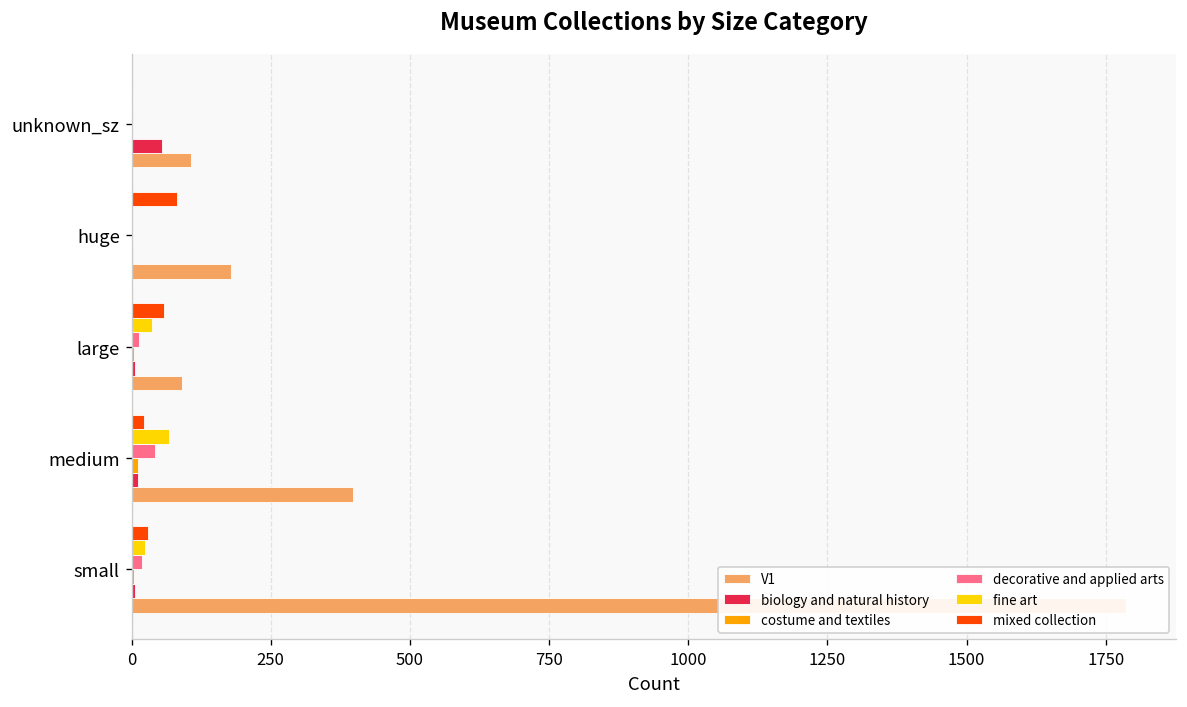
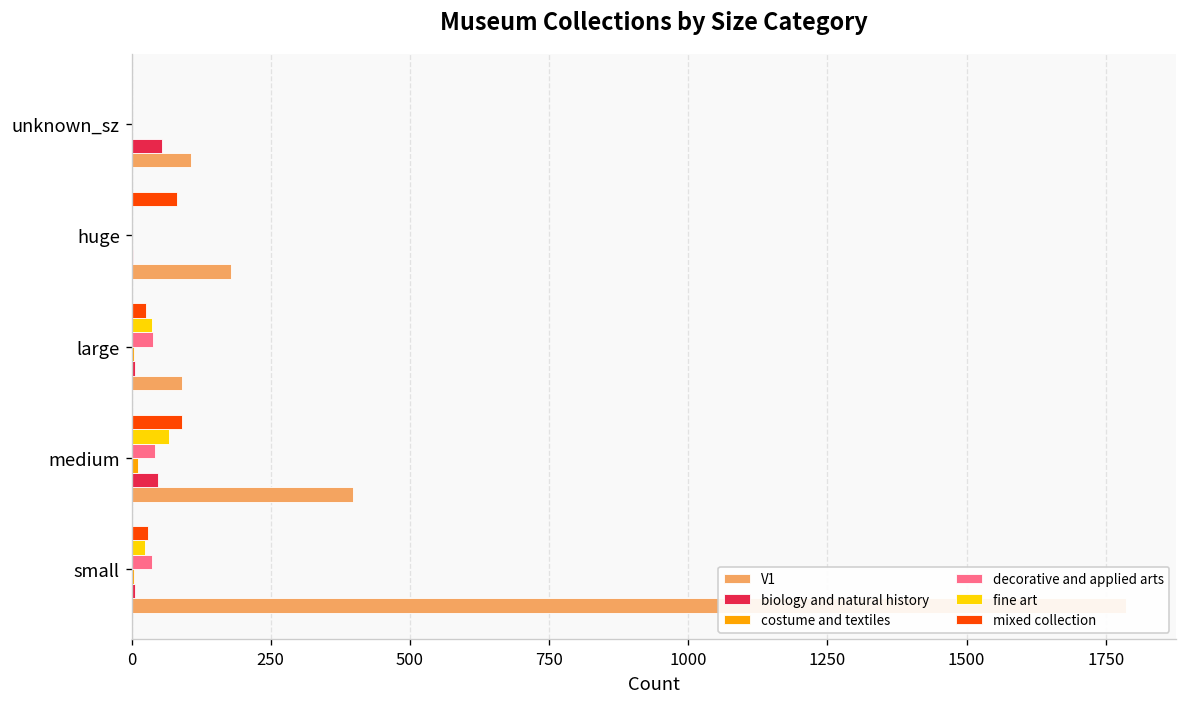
  {
    "V1": {
      "unknown_sz": 110,
      "huge": 180,
      "large": 90,
      "medium": 400
    },
    "biology and natural history": {
      "unknown_sz": 50,
      "large": 10,
-     "medium": 10,
+     "medium": 50,
      "small": 10
    },
    "decorative and applied arts": {
      "unknown_sz": 0,
-     "large": 10,
+     "large": 40,
      "medium": 40,
-     "small": 20
+     "small": 40
    },
    "mixed collection": {
      "unknown_sz": 0,
      "huge": 80,
-     "large": 60,
-     "medium": 20,
+     "large": 30,
+     "medium": 90,
      "small": 30
    }
  }
